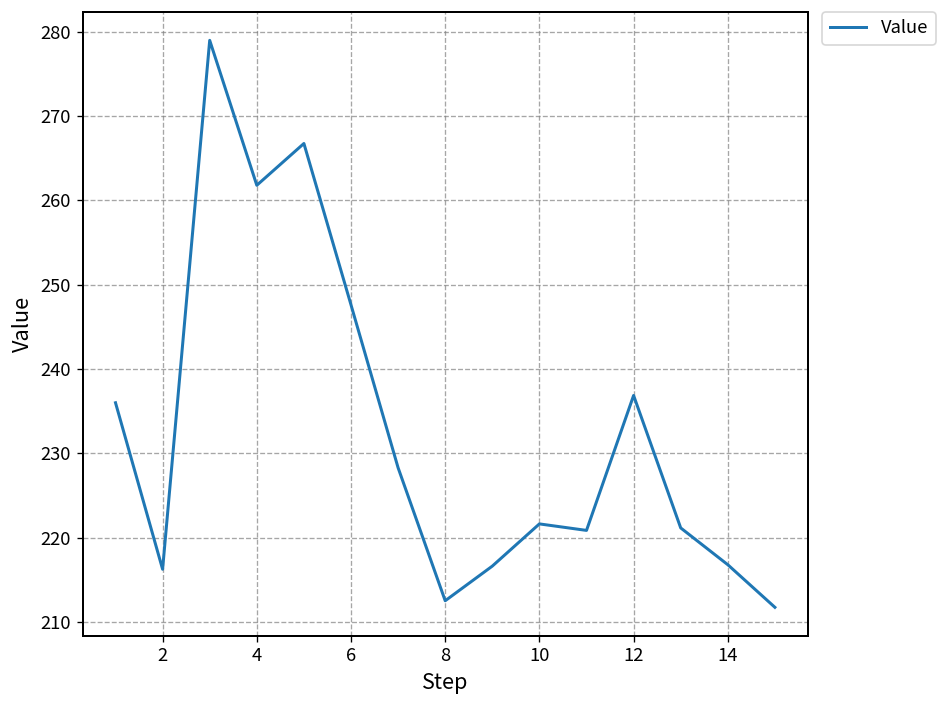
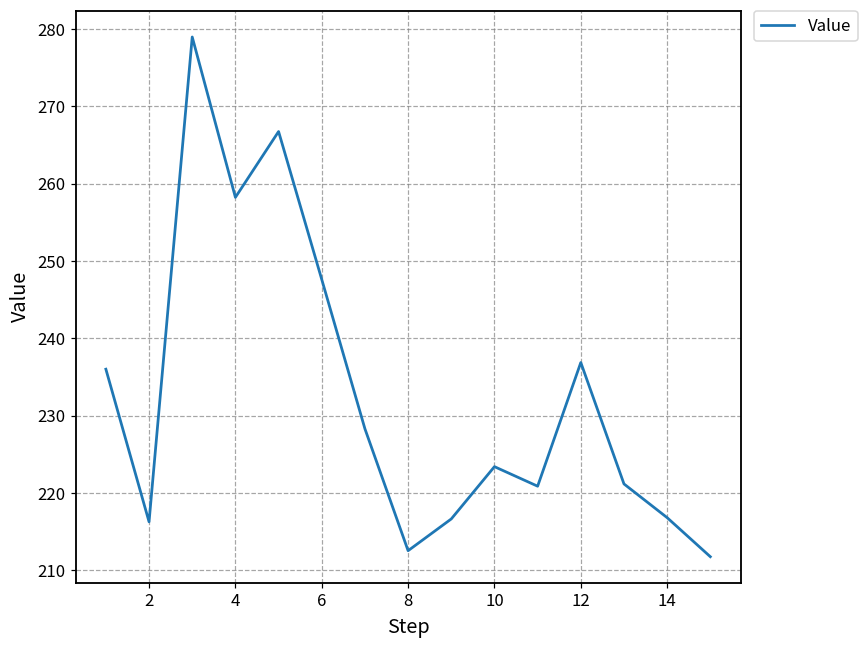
  {
    "2": 216,
-   "4": 262,
+   "4": 258,
    "6": 248,
    "8": 213,
-   "10": 222,
+   "10": 223,
    "12": 237,
    "14": 217
  }
